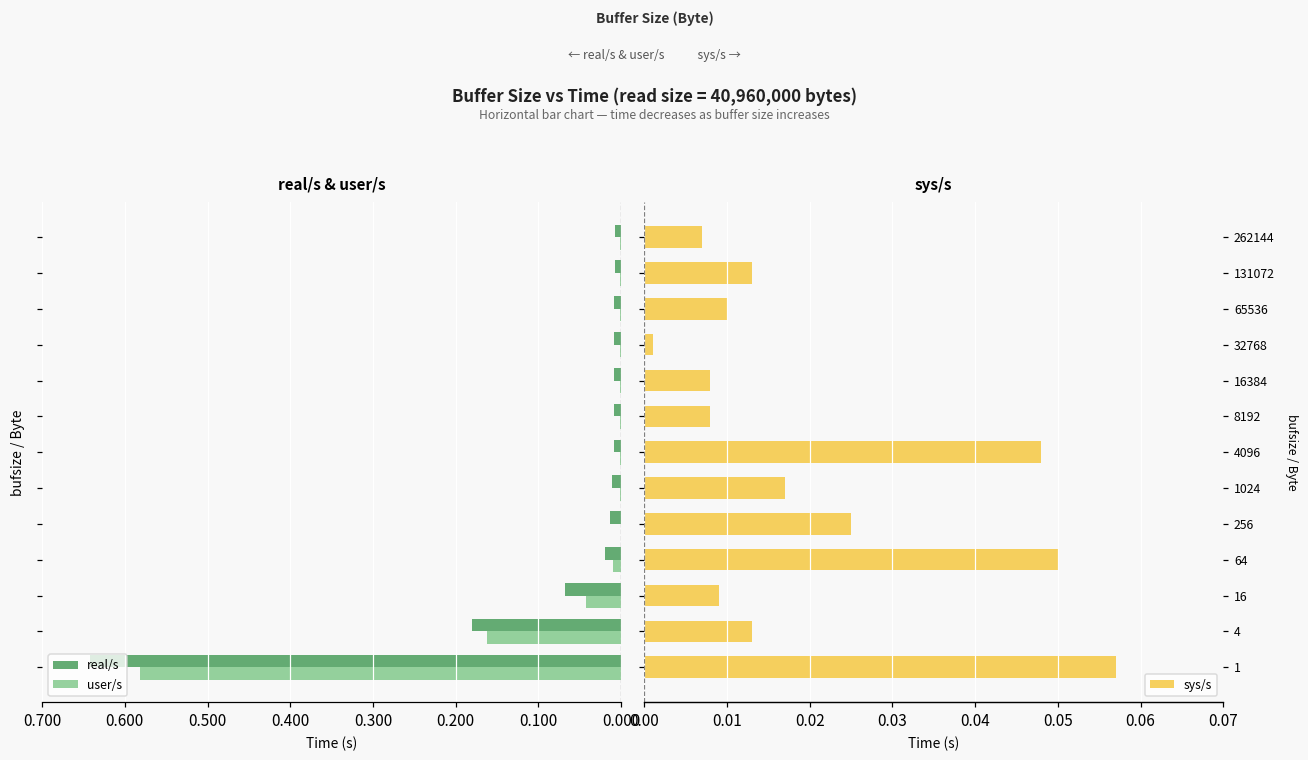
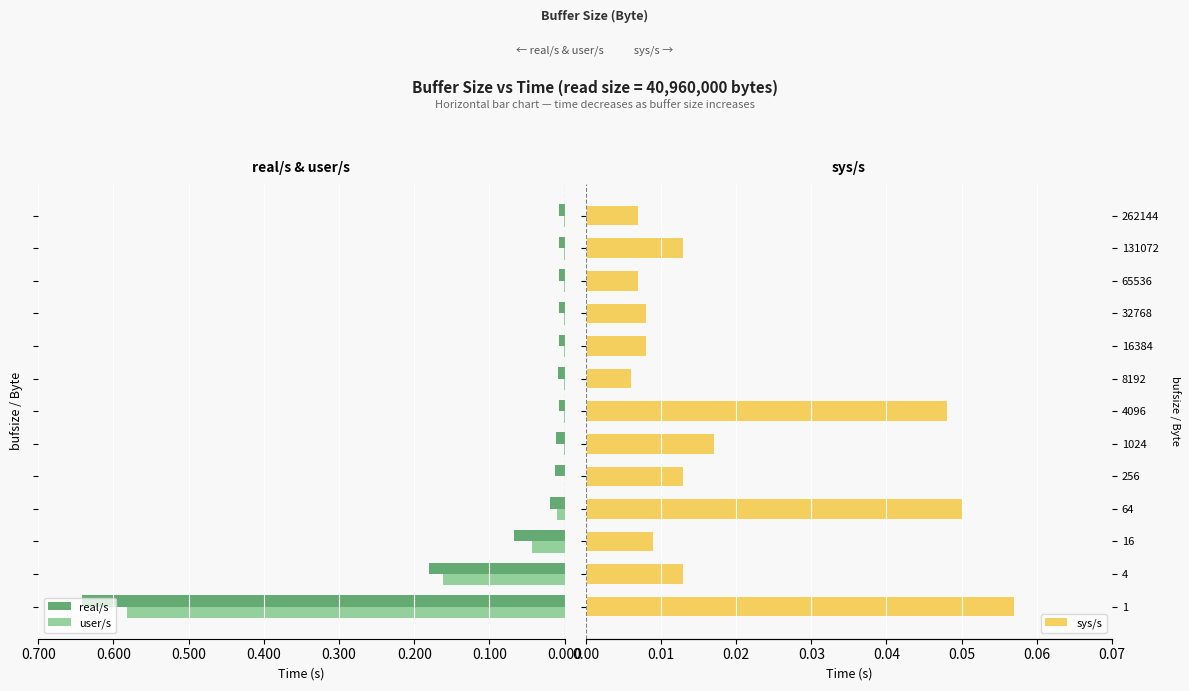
  {
    "sys/s": {
      "262144": 0.007,
      "131072": 0.013,
-     "65536": 0.010,
-     "32768": 0.001,
+     "65536": 0.007,
+     "32768": 0.008,
      "16384": 0.008,
-     "8192": 0.008,
+     "8192": 0.006,
      "4096": 0.048,
      "1024": 0.017,
-     "256": 0.025,
+     "256": 0.013,
      "64": 0.050,
      "16": 0.009,
      "4": 0.013,
      "1": 0.057
    }
  }
